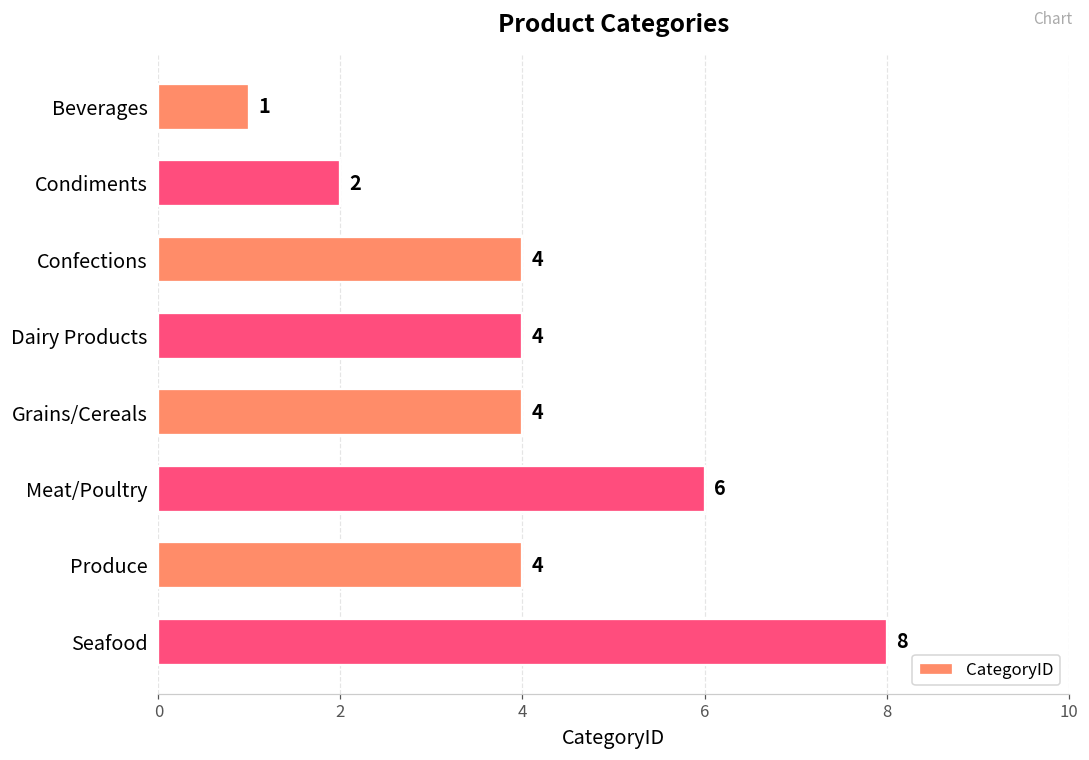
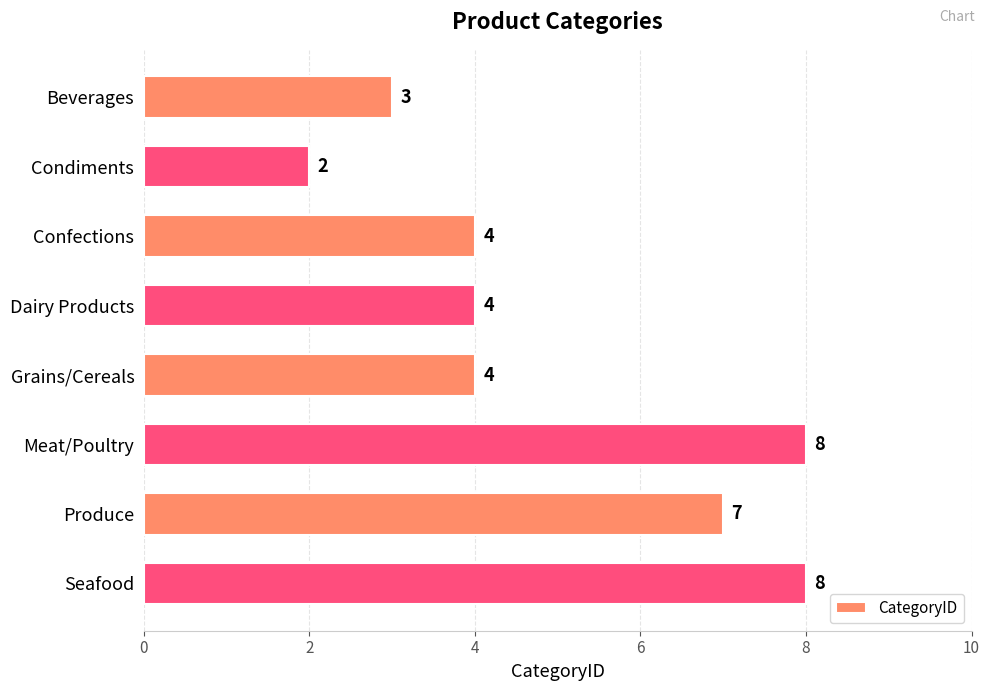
  {
-   "Beverages": 1,
+   "Beverages": 3,
    "Condiments": 2,
    "Confections": 4,
    "Dairy Products": 4,
    "Grains/Cereals": 4,
-   "Meat/Poultry": 6,
-   "Produce": 4,
+   "Meat/Poultry": 8,
+   "Produce": 7,
    "Seafood": 8
  }
